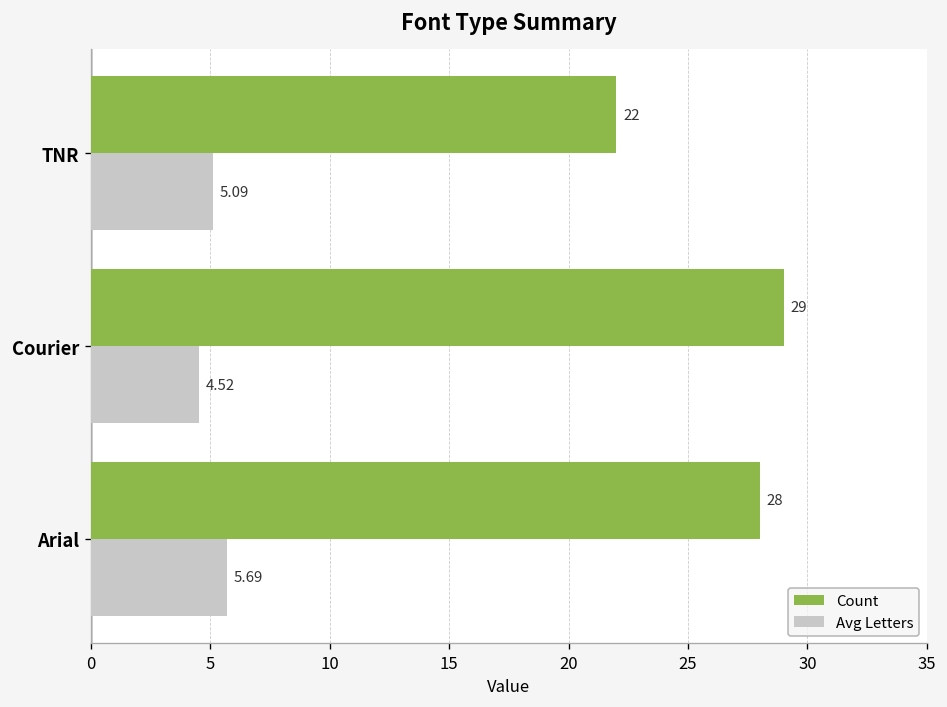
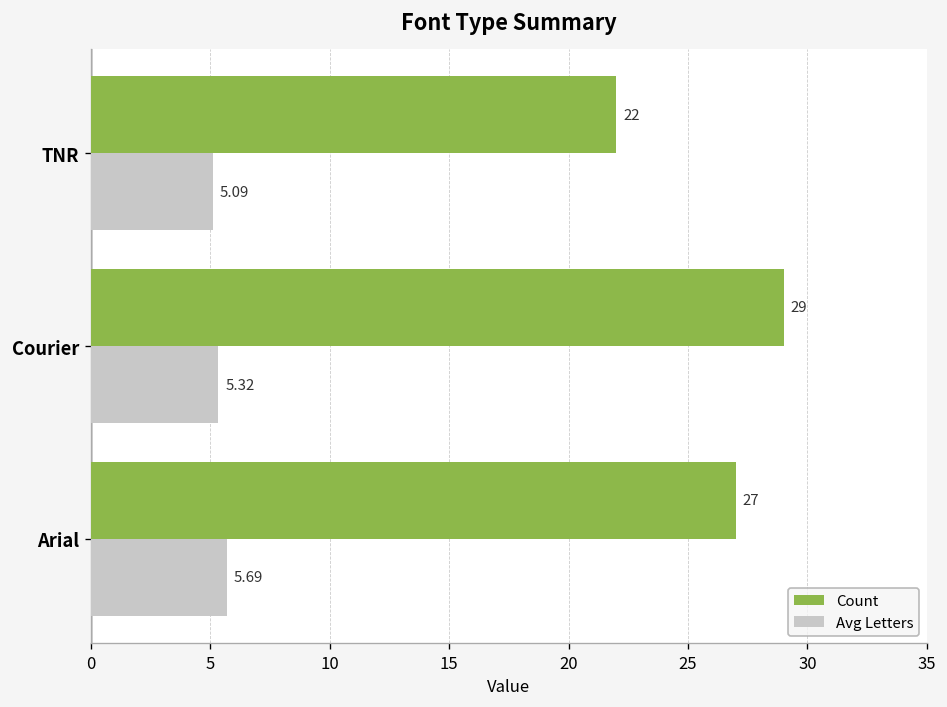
  {
    "Count": {
      "TNR": 22,
      "Courier": 29,
-     "Arial": 28
+     "Arial": 27
    },
    "Avg Letters": {
      "TNR": 5.09,
-     "Courier": 4.52,
+     "Courier": 5.32,
      "Arial": 5.69
    }
  }
